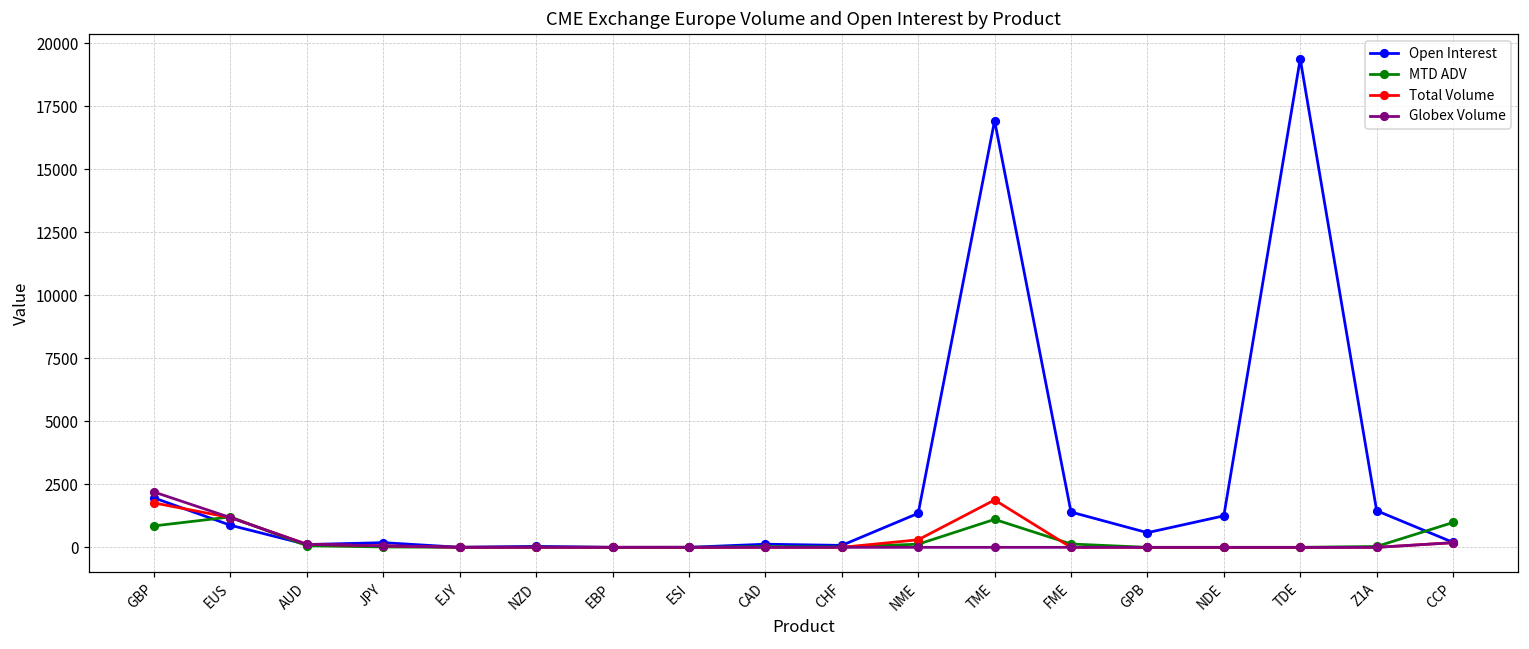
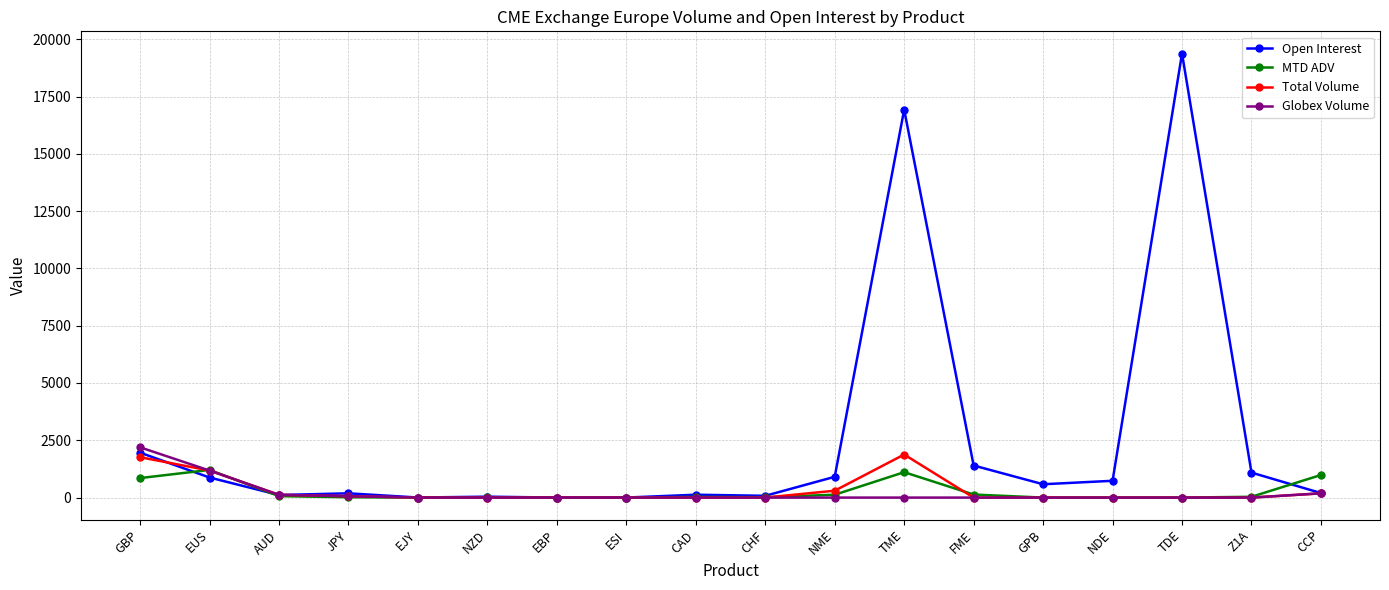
  {
    "Open Interest": {
      "GBP": 2000,
      "EUS": 900,
      "JPY": 200,
-     "NME": 1400,
+     "NME": 900,
      "TME": 16900,
      "FME": 1400,
      "GPB": 600,
-     "NDE": 1300,
+     "NDE": 700,
      "TDE": 19400,
-     "Z1A": 1500
+     "Z1A": 1100
    },
    "MTD ADV": {
      "GBP": 900,
      "NME": 100,
      "TME": 1100,
      "FME": 100,
      "CCP": 1000
    },
    "Total Volume": {
      "GBP": 1800,
      "NME": 300,
      "TME": 1900
    },
    "Globex Volume": {
      "GBP": 2200,
      "NME": 0,
      "TME": 0
    }
  }
